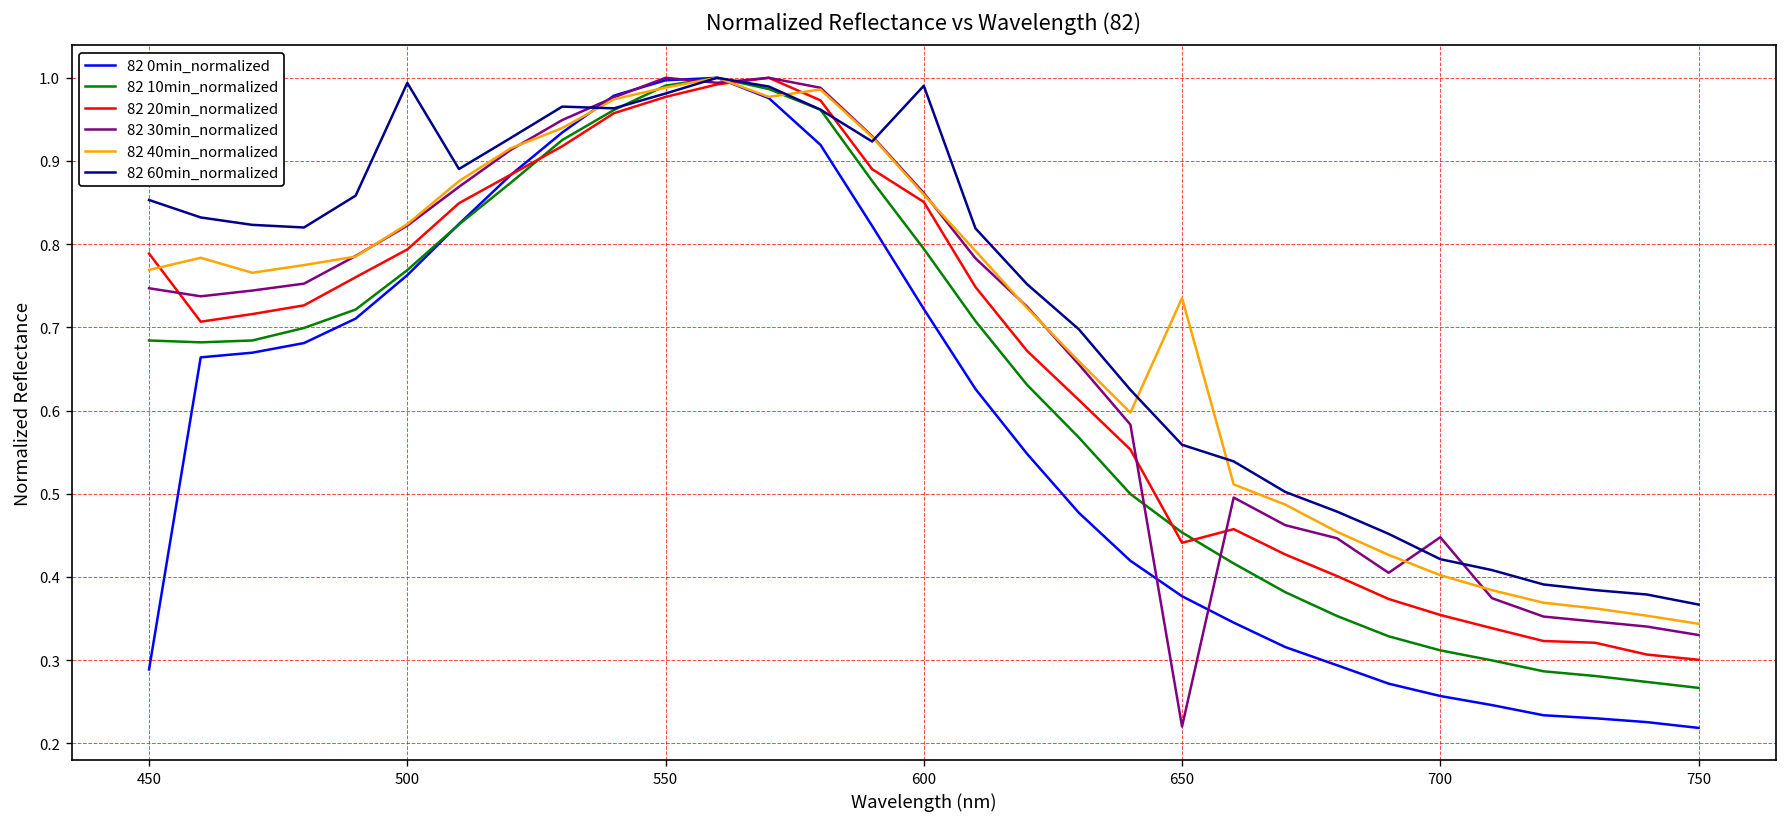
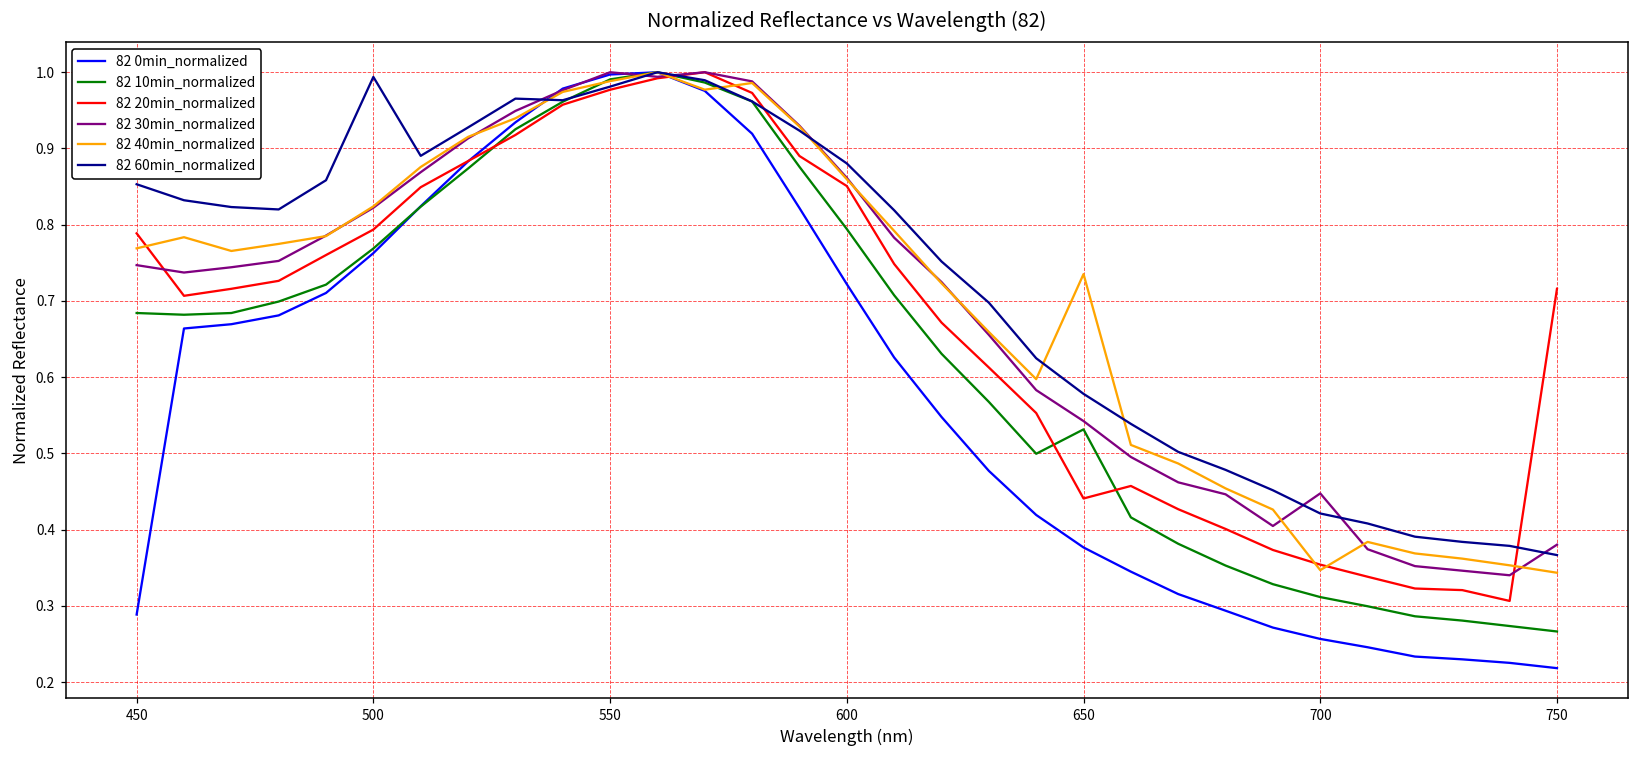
  {
    "82 0min_normalized": {
      "450": 0.29,
      "500": 0.76,
      "600": 0.72,
      "650": 0.38,
      "700": 0.26,
      "750": 0.22
    },
    "82 10min_normalized": {
      "450": 0.68,
      "500": 0.77,
      "600": 0.79,
-     "650": 0.45,
+     "650": 0.53,
      "700": 0.31,
      "750": 0.27
    },
    "82 20min_normalized": {
      "450": 0.79,
      "500": 0.79,
      "550": 0.98,
      "600": 0.85,
      "650": 0.44,
      "700": 0.35,
-     "750": 0.30
+     "750": 0.72
    },
    "82 30min_normalized": {
      "450": 0.75,
-     "650": 0.22,
+     "650": 0.54,
      "700": 0.45,
-     "750": 0.33
+     "750": 0.38
    },
    "82 40min_normalized": {
      "450": 0.77,
      "650": 0.74,
-     "700": 0.40,
+     "700": 0.35,
      "750": 0.34
    },
    "82 60min_normalized": {
      "450": 0.85,
      "500": 0.99,
      "550": 0.98,
-     "600": 0.99,
-     "650": 0.56,
+     "600": 0.88,
+     "650": 0.58,
      "700": 0.42,
      "750": 0.37
    }
  }
